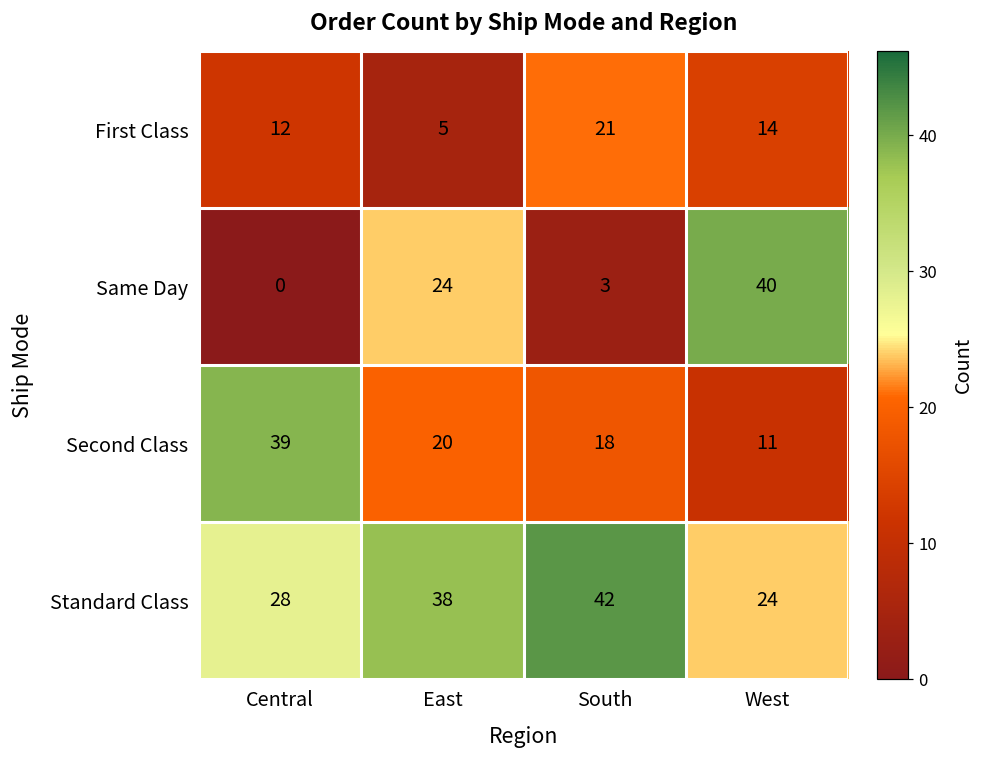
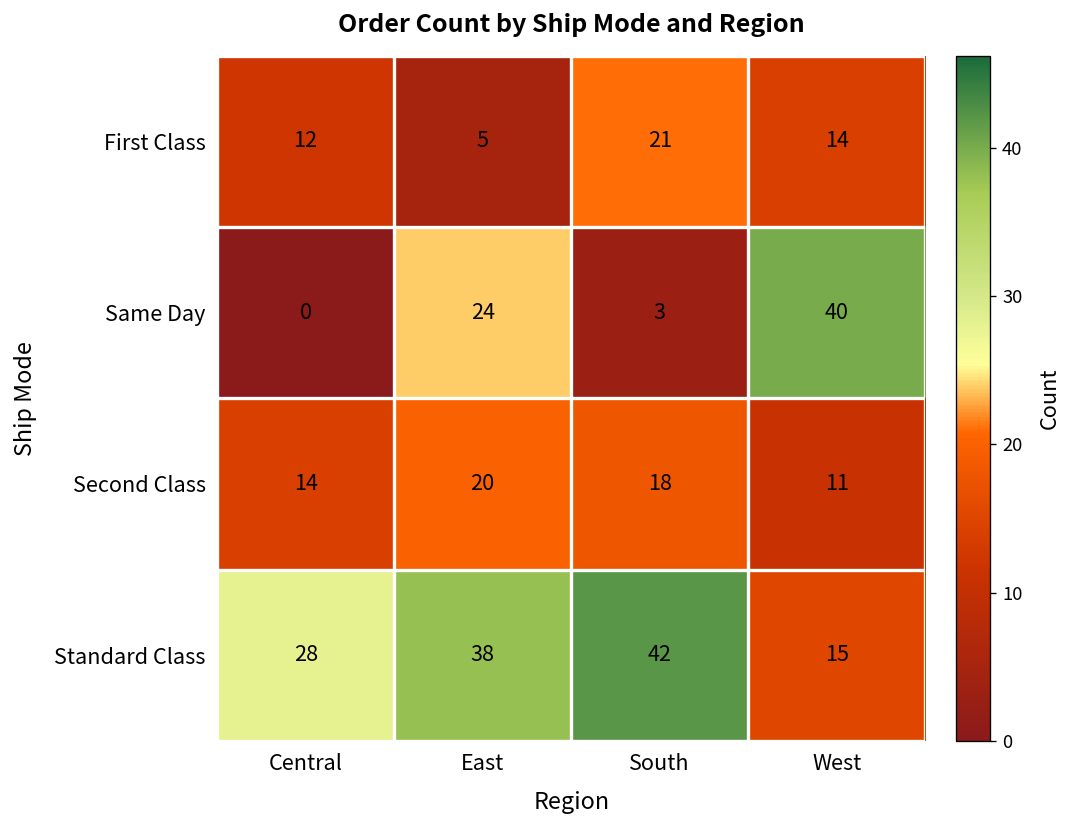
  {
    "First Class": {
      "Central": 12,
      "East": 5,
      "South": 21,
      "West": 14
    },
    "Same Day": {
      "Central": 0,
      "East": 24,
      "South": 3,
      "West": 40
    },
    "Second Class": {
-     "Central": 39,
+     "Central": 14,
      "East": 20,
      "South": 18,
      "West": 11
    },
    "Standard Class": {
      "Central": 28,
      "East": 38,
      "South": 42,
-     "West": 24
+     "West": 15
    }
  }
